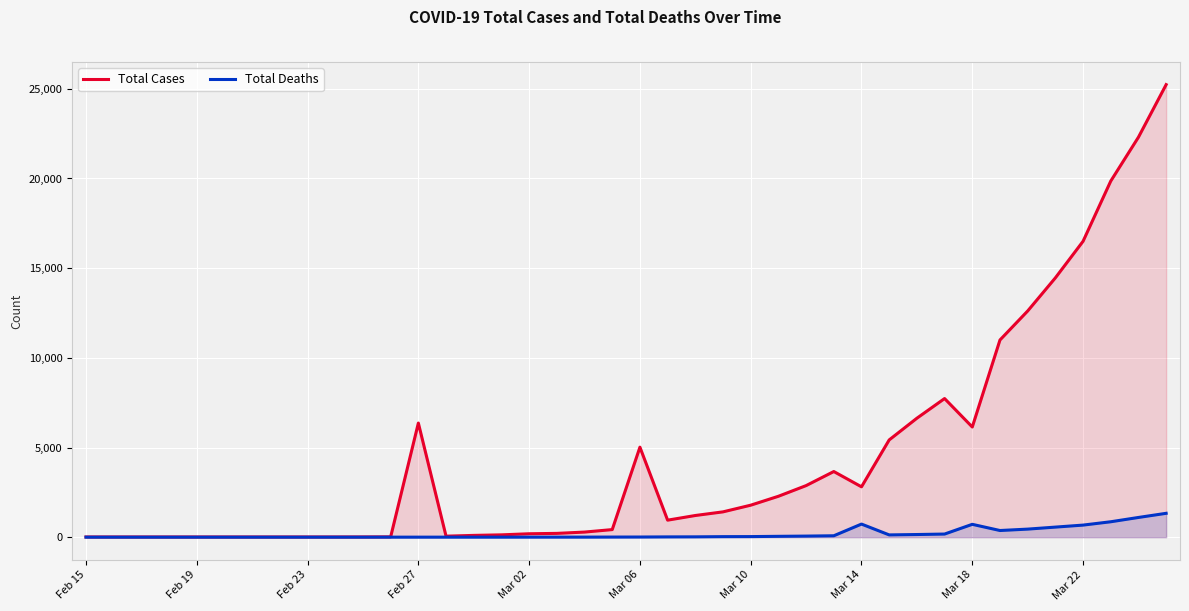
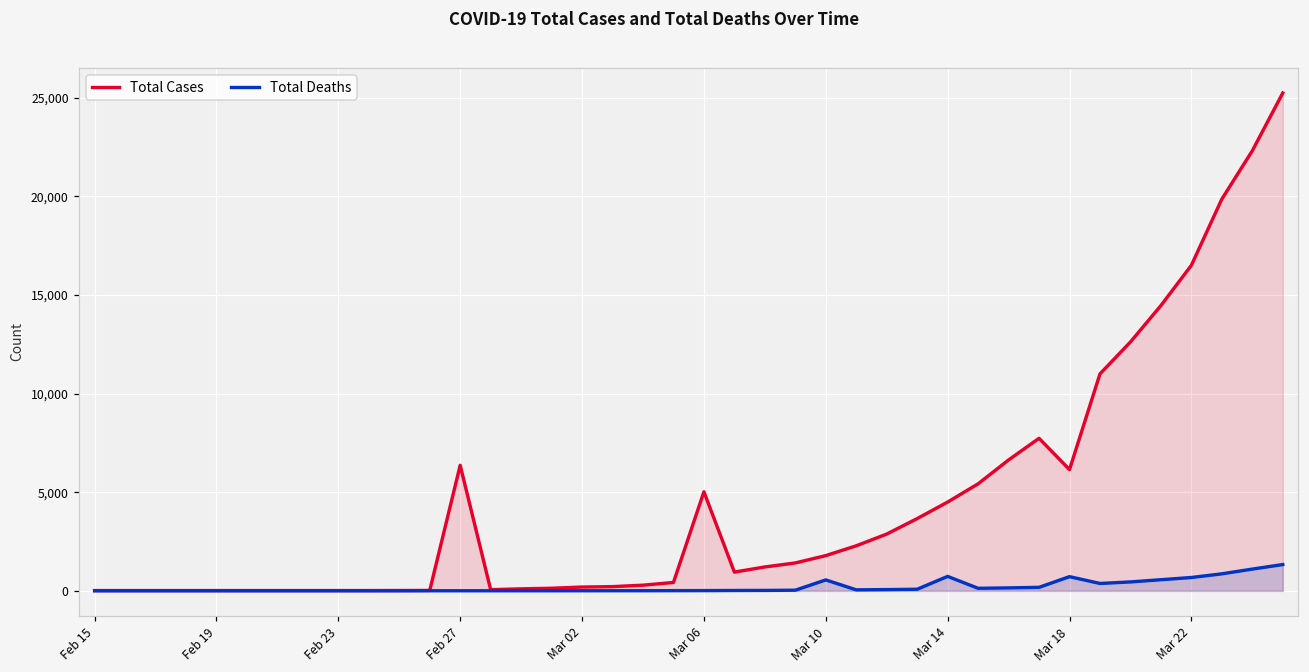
  {
    "Total Cases": {
      "Feb 27": "6,400",
      "Mar 02": "200",
      "Mar 06": "5,000",
      "Mar 10": "1,800",
-     "Mar 14": "2,800",
+     "Mar 14": "4,500",
      "Mar 18": "6,100",
      "Mar 22": "16,500"
    },
    "Total Deaths": {
      "Feb 27": "0",
      "Mar 02": "0",
      "Mar 06": "0",
-     "Mar 10": "0",
+     "Mar 10": "600",
      "Mar 14": "700",
      "Mar 18": "700",
      "Mar 22": "700"
    }
  }
